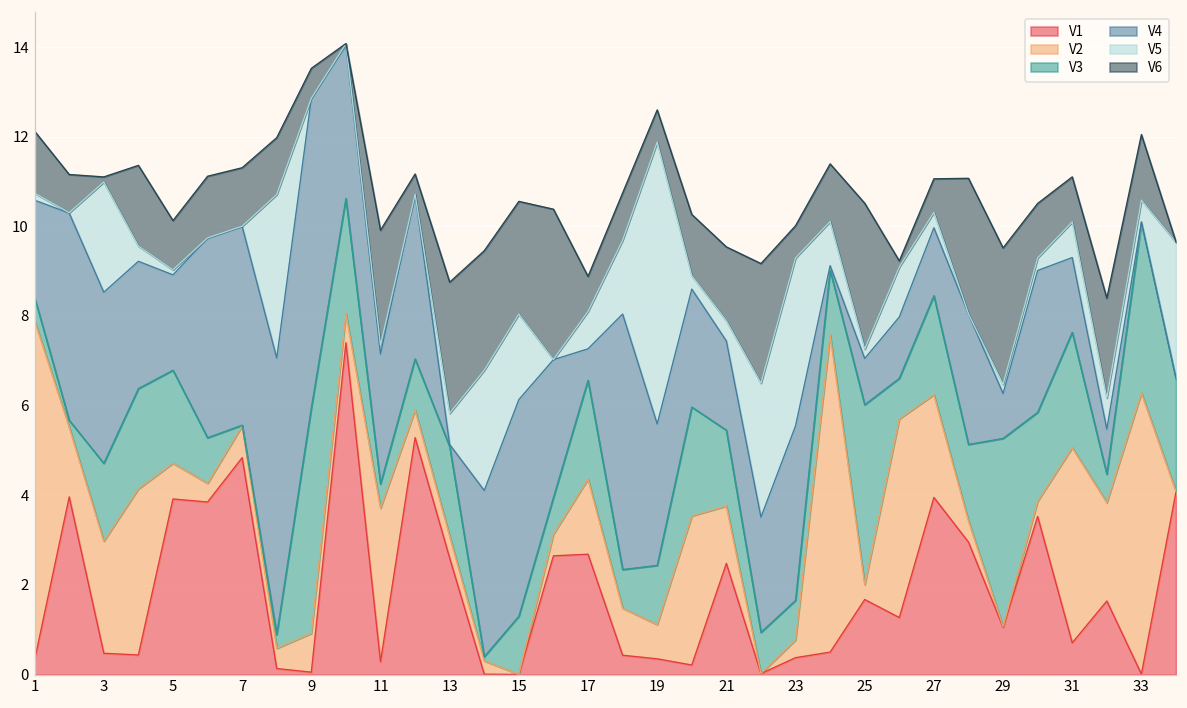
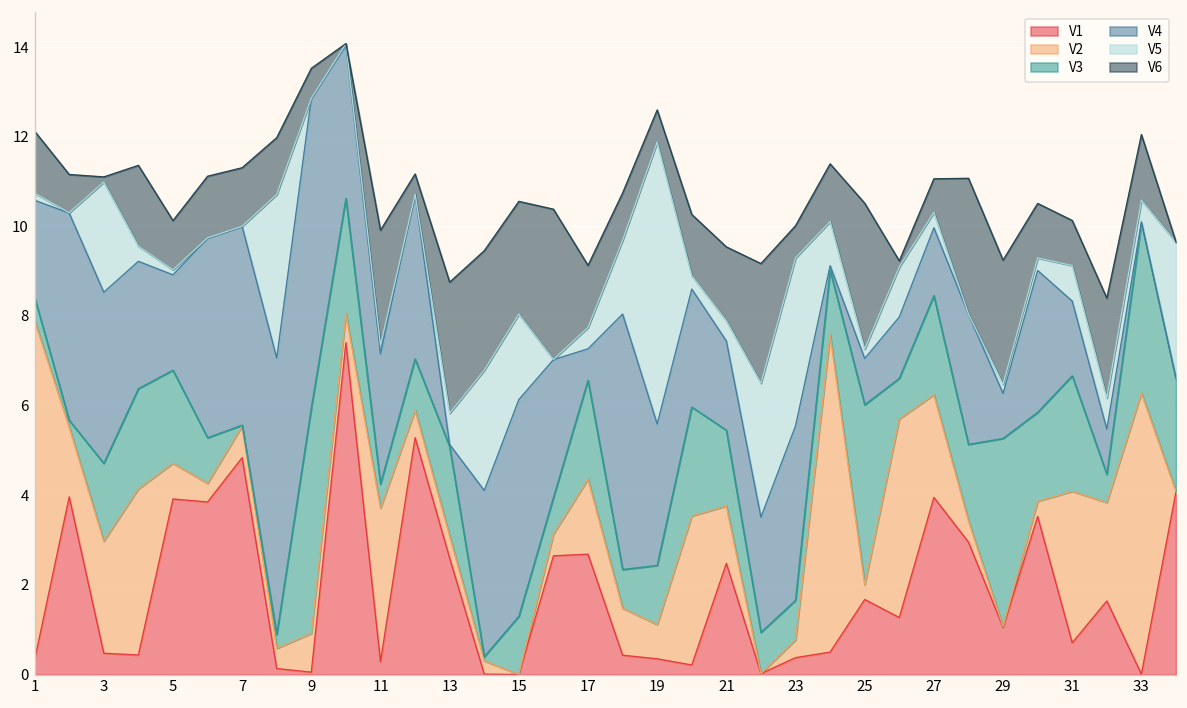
  {
    "V1": {
      "1": 0.3,
      "3": 0.5,
      "5": 3.9,
      "7": 4.8,
      "9": 0.1,
      "11": 0.3,
      "13": 2.6,
      "17": 2.7,
      "19": 0.4,
      "21": 2.5,
      "23": 0.4,
      "25": 1.7,
      "27": 4.0,
      "31": 0.7,
      "33": 0.0
    },
    "V2": {
      "1": 7.6,
      "3": 2.5,
      "5": 0.8,
      "9": 0.9,
      "11": 3.4,
      "13": 0.5,
      "17": 1.7,
      "19": 0.8,
      "21": 1.3,
      "23": 0.4,
      "25": 0.3,
      "27": 2.3,
-     "31": 4.4,
+     "31": 3.4,
      "33": 6.3
    },
    "V5": {
      "1": 0.2,
      "3": 2.5,
      "5": 0.1,
      "11": 0.2,
      "13": 0.7,
      "15": 1.9,
-     "17": 0.8,
+     "17": 0.5,
      "19": 6.3,
      "21": 0.5,
      "23": 3.7,
      "25": 0.2,
      "27": 0.3,
      "29": 0.2,
      "31": 0.8,
      "33": 0.5
    },
    "V6": {
      "1": 1.4,
      "3": 0.1,
      "5": 1.1,
      "7": 1.3,
      "9": 0.7,
      "11": 2.6,
      "13": 2.9,
      "15": 2.5,
-     "17": 0.8,
+     "17": 1.4,
      "19": 0.7,
      "21": 1.6,
      "23": 0.7,
      "25": 3.3,
      "27": 0.7,
-     "29": 3.0,
+     "29": 2.8,
      "31": 1.0,
      "33": 1.5
    }
  }
